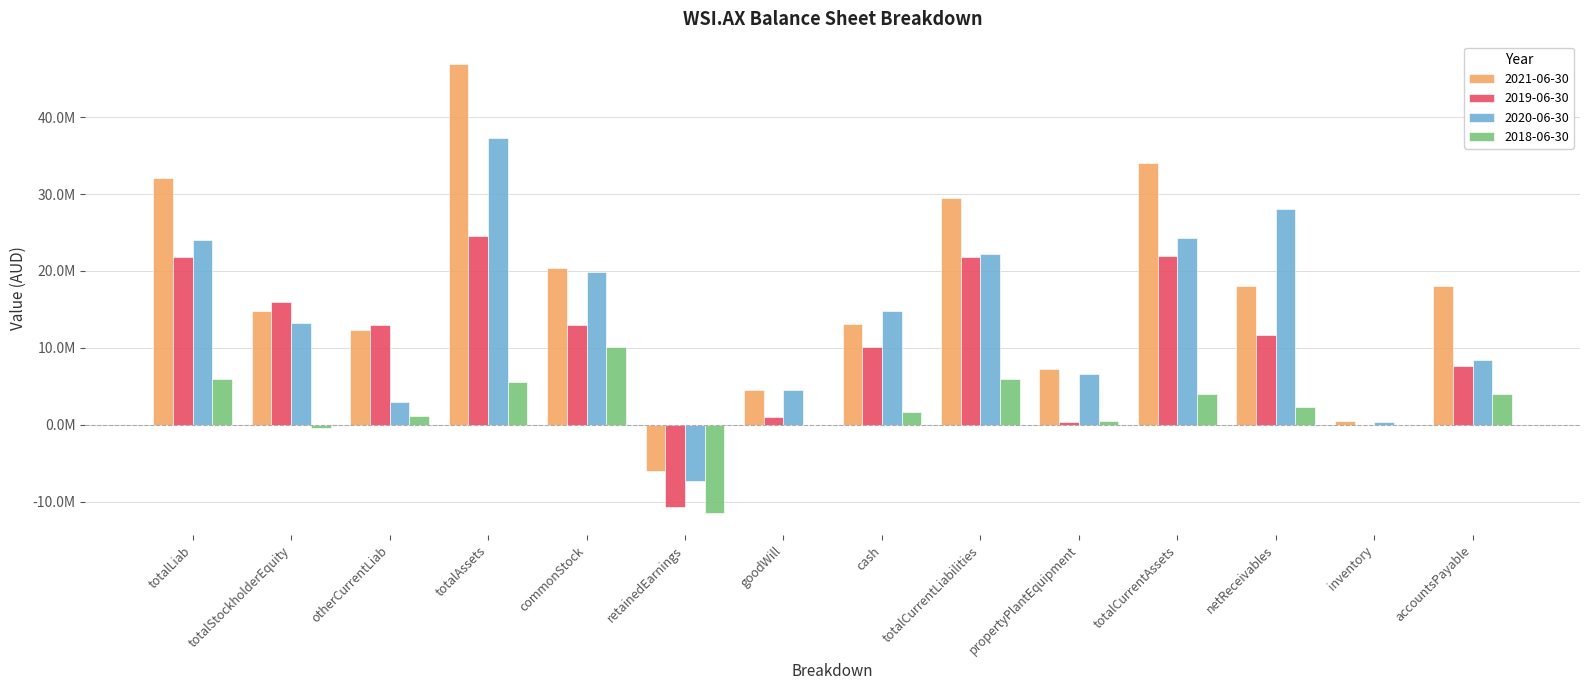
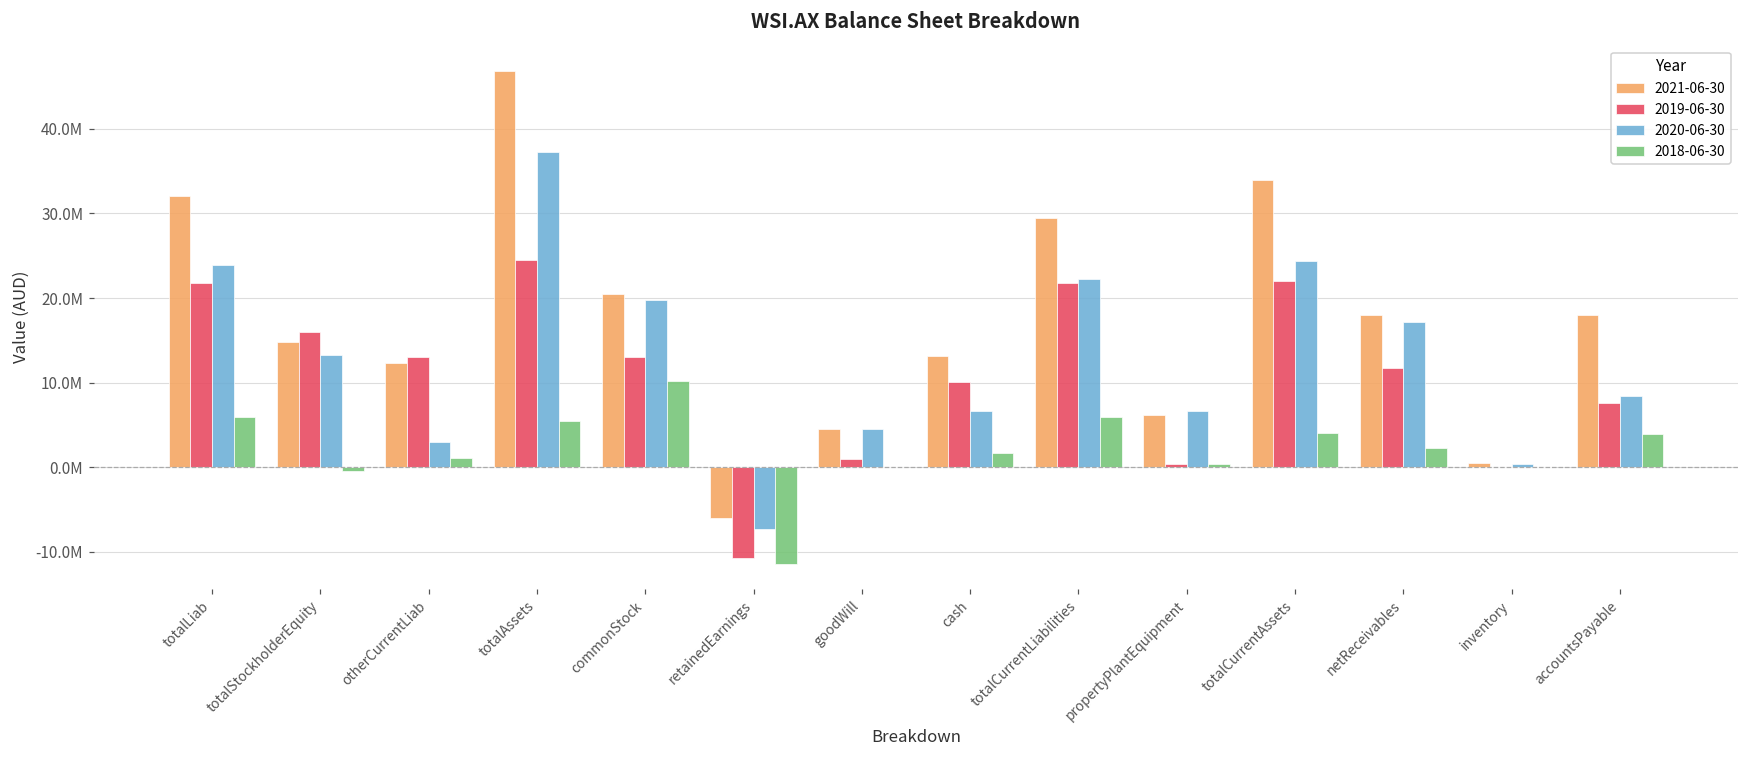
  {
    "2021-06-30": {
      "totalLiab": 32000000,
      "totalStockholderEquity": 15000000,
      "otherCurrentLiab": 12000000,
      "totalAssets": 47000000,
      "commonStock": 20000000,
      "retainedEarnings": -6000000,
      "goodWill": 5000000,
      "cash": 13000000,
      "totalCurrentLiabilities": 29000000,
-     "propertyPlantEquipment": 7000000,
+     "propertyPlantEquipment": 6000000,
      "totalCurrentAssets": 34000000,
      "netReceivables": 18000000,
      "inventory": 1000000,
      "accountsPayable": 18000000
    },
    "2019-06-30": {
      "totalLiab": 22000000,
      "totalStockholderEquity": 16000000,
      "otherCurrentLiab": 13000000,
      "totalAssets": 25000000,
      "commonStock": 13000000,
      "retainedEarnings": -11000000,
      "goodWill": 1000000,
      "cash": 10000000,
      "totalCurrentLiabilities": 22000000,
      "propertyPlantEquipment": 0,
      "totalCurrentAssets": 22000000,
      "netReceivables": 12000000,
      "accountsPayable": 8000000
    },
    "2020-06-30": {
      "totalLiab": 24000000,
      "totalStockholderEquity": 13000000,
      "otherCurrentLiab": 3000000,
      "totalAssets": 37000000,
      "commonStock": 20000000,
      "retainedEarnings": -7000000,
      "goodWill": 5000000,
-     "cash": 15000000,
+     "cash": 7000000,
      "totalCurrentLiabilities": 22000000,
      "propertyPlantEquipment": 7000000,
      "totalCurrentAssets": 24000000,
-     "netReceivables": 28000000,
+     "netReceivables": 17000000,
      "inventory": 0,
      "accountsPayable": 8000000
    },
    "2018-06-30": {
      "totalLiab": 6000000,
      "totalStockholderEquity": 0,
      "otherCurrentLiab": 1000000,
      "totalAssets": 5000000,
      "commonStock": 10000000,
      "retainedEarnings": -11000000,
      "goodWill": 0,
      "cash": 2000000,
      "totalCurrentLiabilities": 6000000,
      "propertyPlantEquipment": 0,
      "totalCurrentAssets": 4000000,
      "netReceivables": 2000000,
      "inventory": 0,
      "accountsPayable": 4000000
    }
  }
